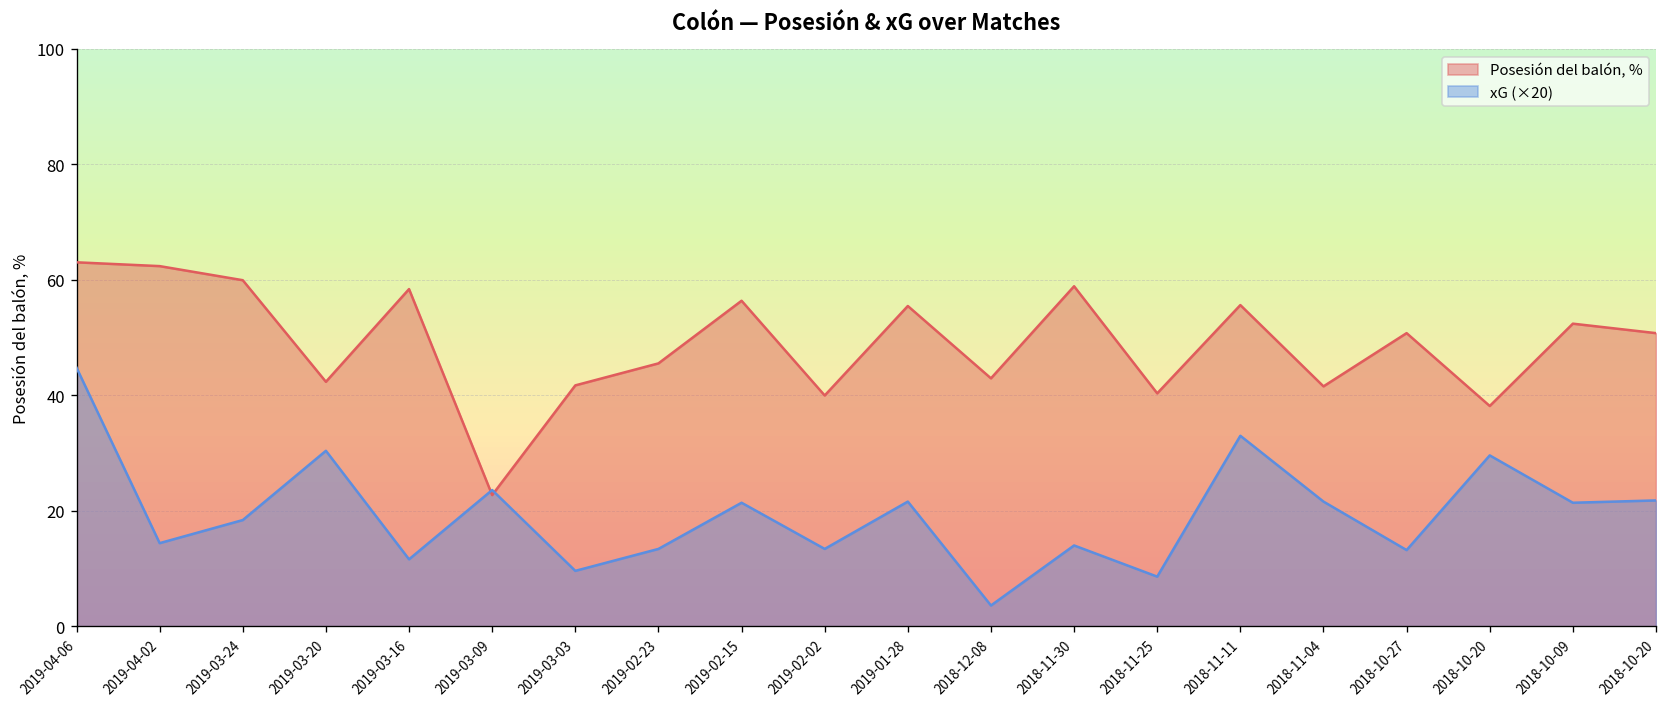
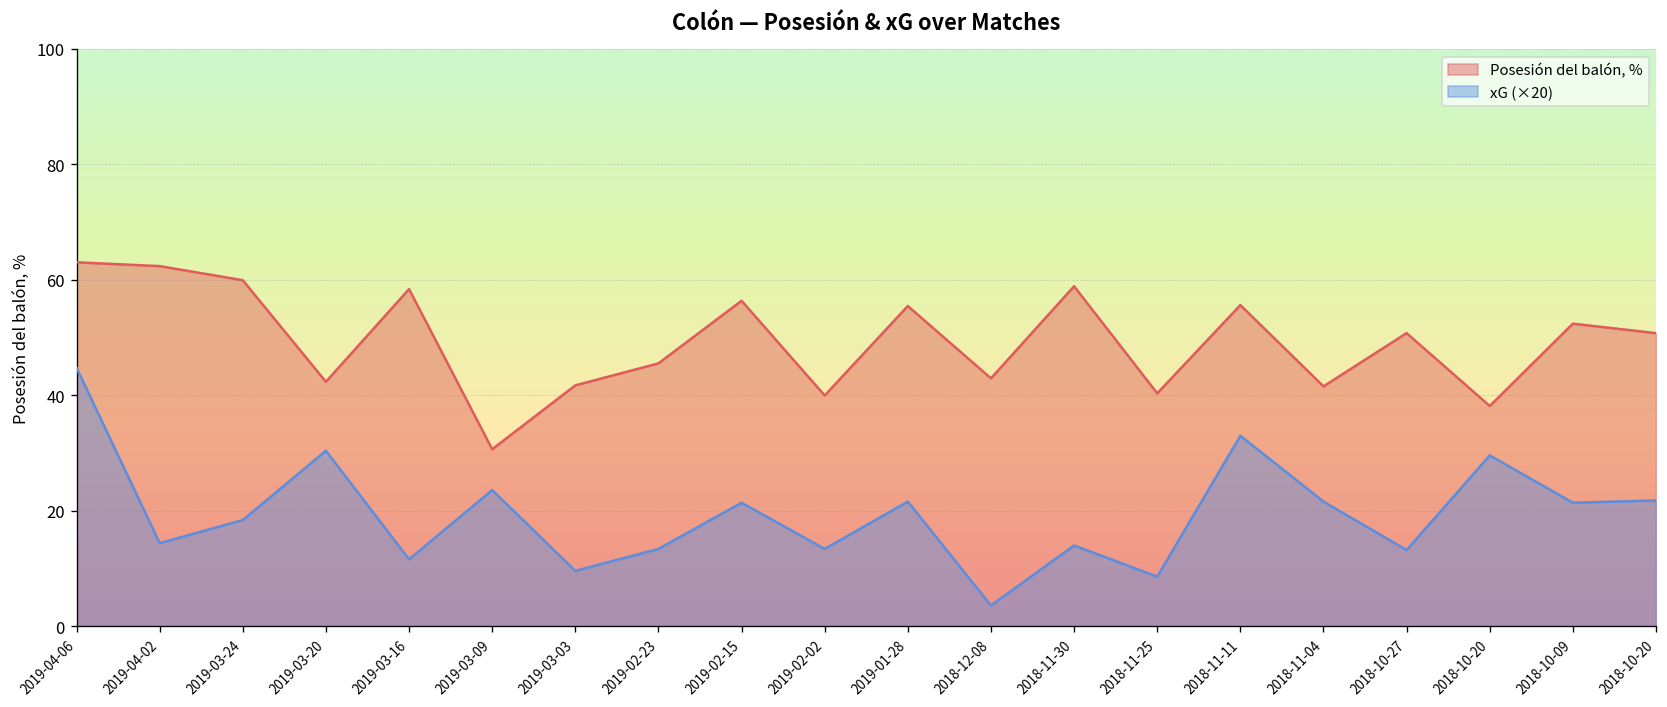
  {
    "Posesión del balón, %": {
      "2019-04-06": 63,
      "2019-04-02": 62,
      "2019-03-24": 60,
      "2019-03-20": 42,
      "2019-03-16": 58,
-     "2019-03-09": 23,
+     "2019-03-09": 31,
      "2019-03-03": 42,
      "2019-02-23": 46,
      "2019-02-15": 56,
      "2019-02-02": 40,
      "2019-01-28": 55,
      "2018-12-08": 43,
      "2018-11-30": 59,
      "2018-11-25": 40,
      "2018-11-11": 56,
      "2018-11-04": 42,
      "2018-10-27": 51,
      "2018-10-09": 52
    },
    "xG (×20)": {
      "2019-04-06": 45,
      "2019-04-02": 14,
      "2019-03-24": 18,
      "2019-03-20": 30,
      "2019-03-16": 12,
      "2019-03-09": 24,
      "2019-03-03": 10,
      "2019-02-23": 13,
      "2019-02-15": 21,
      "2019-02-02": 13,
      "2019-01-28": 22,
      "2018-12-08": 4,
      "2018-11-30": 14,
      "2018-11-25": 9,
      "2018-11-11": 33,
      "2018-11-04": 22,
      "2018-10-27": 13,
      "2018-10-09": 21
    }
  }
